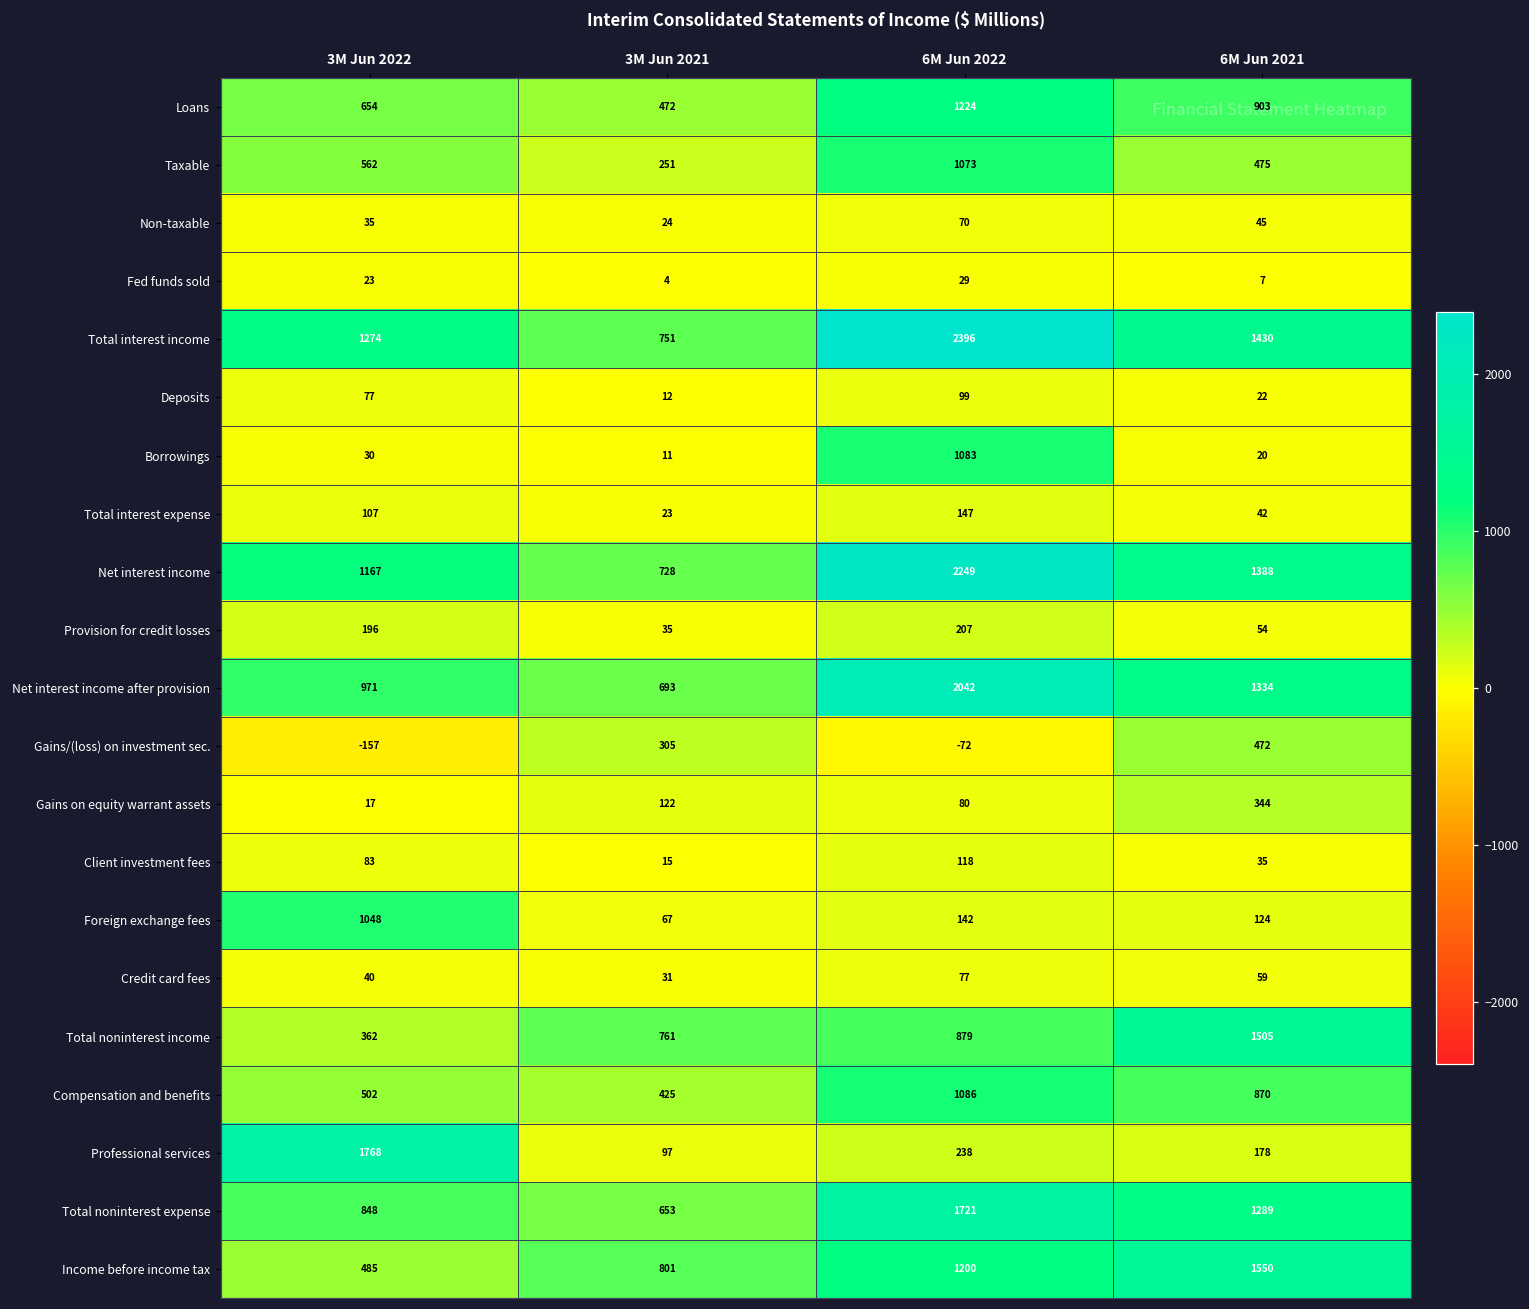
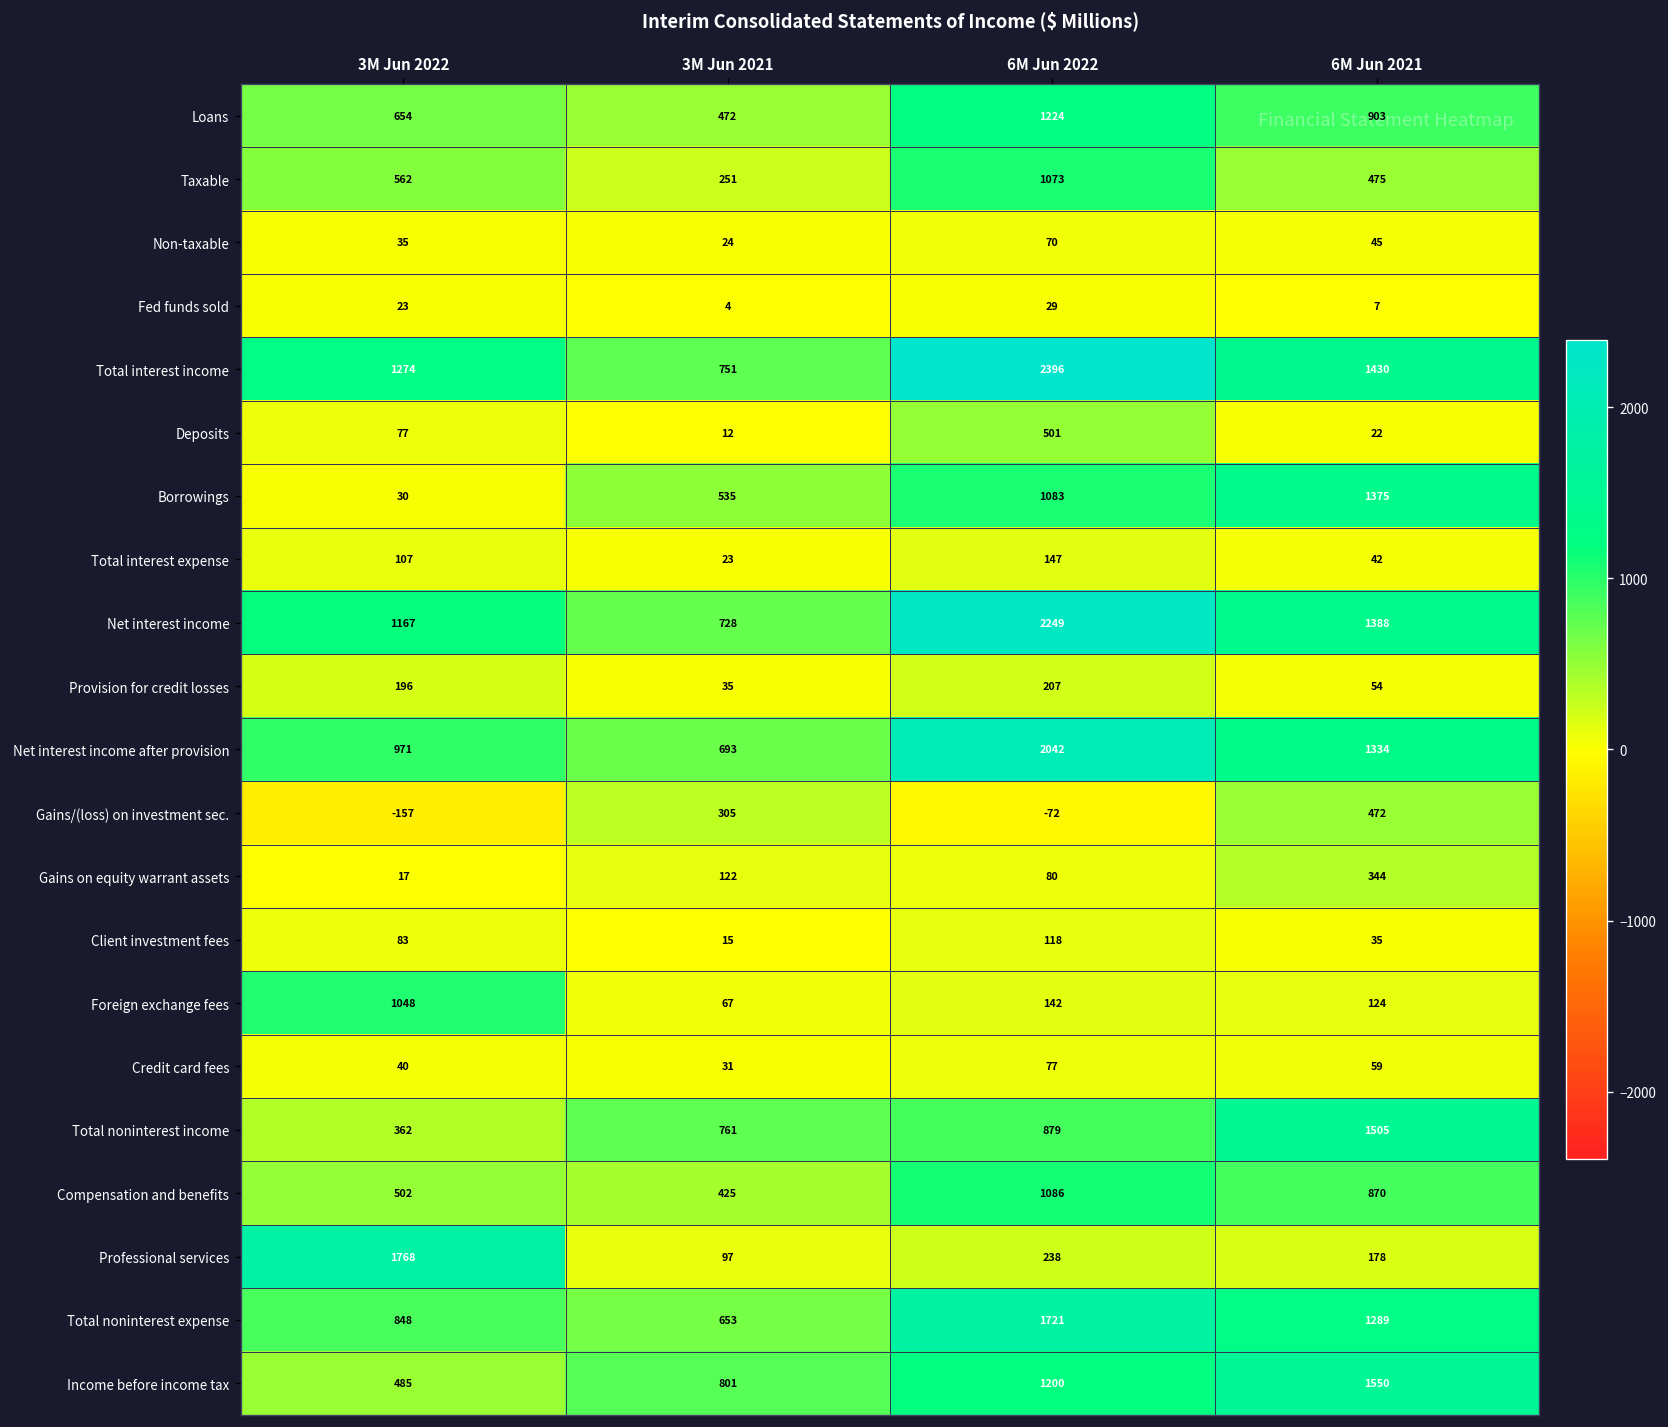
  {
    "Loans": {
      "3M Jun 2022": 654,
      "3M Jun 2021": 472,
      "6M Jun 2022": 1224
    },
    "Taxable": {
      "3M Jun 2022": 562,
      "3M Jun 2021": 251,
      "6M Jun 2022": 1073,
      "6M Jun 2021": 475
    },
    "Non-taxable": {
      "3M Jun 2022": 35,
      "3M Jun 2021": 24,
      "6M Jun 2022": 70,
      "6M Jun 2021": 45
    },
    "Fed funds sold": {
      "3M Jun 2022": 23,
      "3M Jun 2021": 4,
      "6M Jun 2022": 29,
      "6M Jun 2021": 7
    },
    "Total interest income": {
      "3M Jun 2022": 1274,
      "3M Jun 2021": 751,
      "6M Jun 2022": 2396,
      "6M Jun 2021": 1430
    },
    "Deposits": {
      "3M Jun 2022": 77,
      "3M Jun 2021": 12,
-     "6M Jun 2022": 99,
+     "6M Jun 2022": 501,
      "6M Jun 2021": 22
    },
    "Borrowings": {
      "3M Jun 2022": 30,
-     "3M Jun 2021": 11,
+     "3M Jun 2021": 535,
      "6M Jun 2022": 1083,
-     "6M Jun 2021": 20
+     "6M Jun 2021": 1375
    },
    "Total interest expense": {
      "3M Jun 2022": 107,
      "3M Jun 2021": 23,
      "6M Jun 2022": 147,
      "6M Jun 2021": 42
    },
    "Net interest income": {
      "3M Jun 2022": 1167,
      "3M Jun 2021": 728,
      "6M Jun 2022": 2249,
      "6M Jun 2021": 1388
    },
    "Provision for credit losses": {
      "3M Jun 2022": 196,
      "3M Jun 2021": 35,
      "6M Jun 2022": 207,
      "6M Jun 2021": 54
    },
    "Net interest income after provision": {
      "3M Jun 2022": 971,
      "3M Jun 2021": 693,
      "6M Jun 2022": 2042,
      "6M Jun 2021": 1334
    },
    "Gains/(loss) on investment sec.": {
      "3M Jun 2022": -157,
      "3M Jun 2021": 305,
      "6M Jun 2022": -72,
      "6M Jun 2021": 472
    },
    "Gains on equity warrant assets": {
      "3M Jun 2022": 17,
      "3M Jun 2021": 122,
      "6M Jun 2022": 80,
      "6M Jun 2021": 344
    },
    "Client investment fees": {
      "3M Jun 2022": 83,
      "3M Jun 2021": 15,
      "6M Jun 2022": 118,
      "6M Jun 2021": 35
    },
    "Foreign exchange fees": {
      "3M Jun 2022": 1048,
      "3M Jun 2021": 67,
      "6M Jun 2022": 142,
      "6M Jun 2021": 124
    },
    "Credit card fees": {
      "3M Jun 2022": 40,
      "3M Jun 2021": 31,
      "6M Jun 2022": 77,
      "6M Jun 2021": 59
    },
    "Total noninterest income": {
      "3M Jun 2022": 362,
      "3M Jun 2021": 761,
      "6M Jun 2022": 879,
      "6M Jun 2021": 1505
    },
    "Compensation and benefits": {
      "3M Jun 2022": 502,
      "3M Jun 2021": 425,
      "6M Jun 2022": 1086,
      "6M Jun 2021": 870
    },
    "Professional services": {
      "3M Jun 2022": 1768,
      "3M Jun 2021": 97,
      "6M Jun 2022": 238,
      "6M Jun 2021": 178
    },
    "Total noninterest expense": {
      "3M Jun 2022": 848,
      "3M Jun 2021": 653,
      "6M Jun 2022": 1721,
      "6M Jun 2021": 1289
    },
    "Income before income tax": {
      "3M Jun 2022": 485,
      "3M Jun 2021": 801,
      "6M Jun 2022": 1200,
      "6M Jun 2021": 1550
    }
  }
